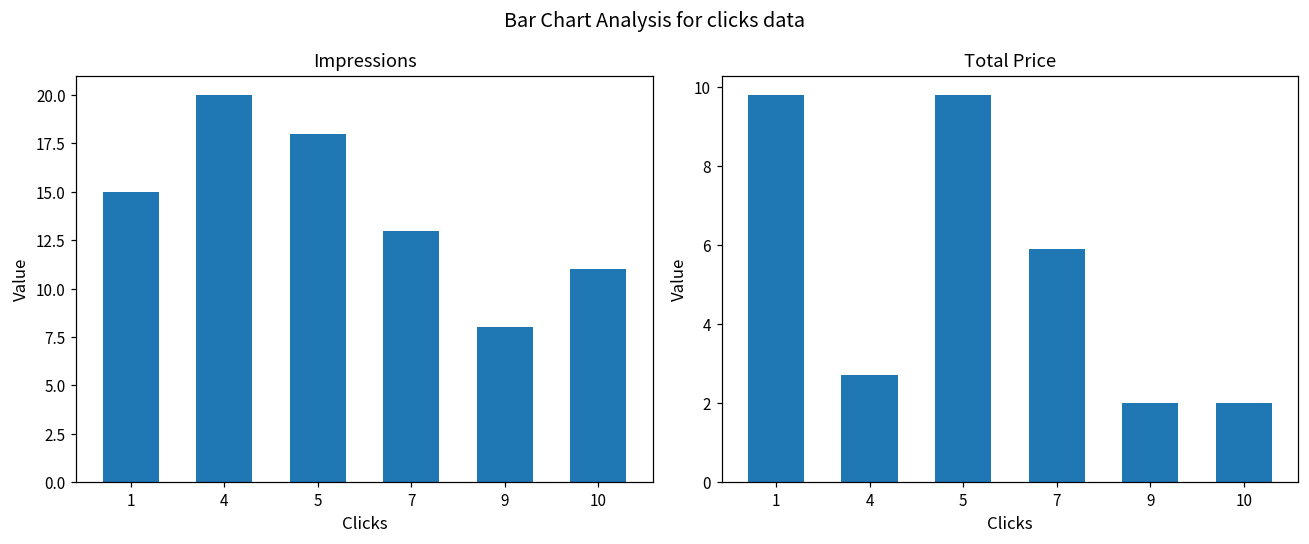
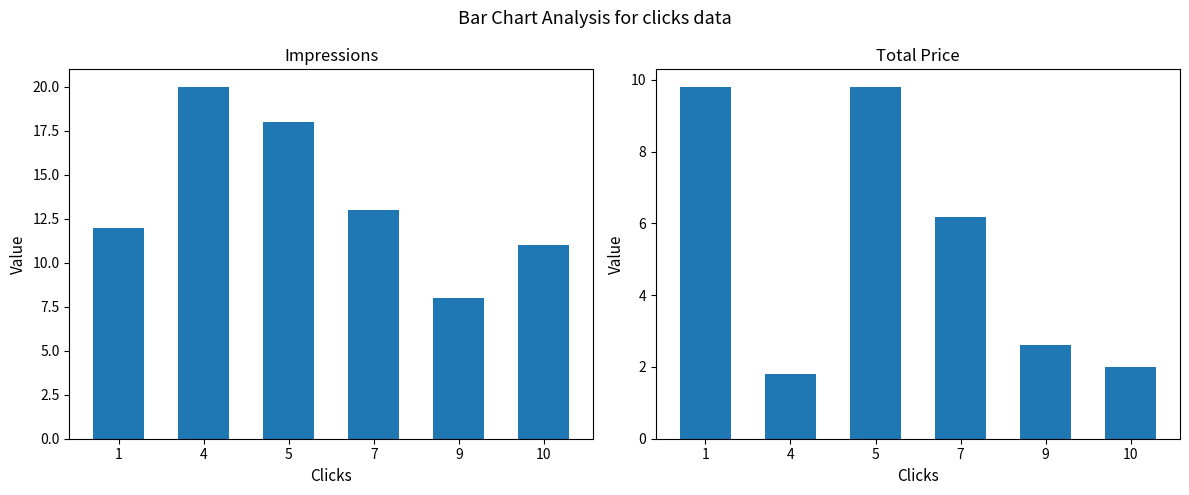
  {
    "Impressions": {
-     "1": 15,
+     "1": 12,
      "4": 20,
      "5": 18,
      "7": 13,
      "9": 8,
      "10": 11
    },
    "Total Price": {
      "1": 9.8,
-     "4": 2.7,
+     "4": 1.8,
      "5": 9.8,
-     "7": 5.9,
-     "9": 2.0,
+     "7": 6.2,
+     "9": 2.6,
      "10": 2.0
    }
  }
